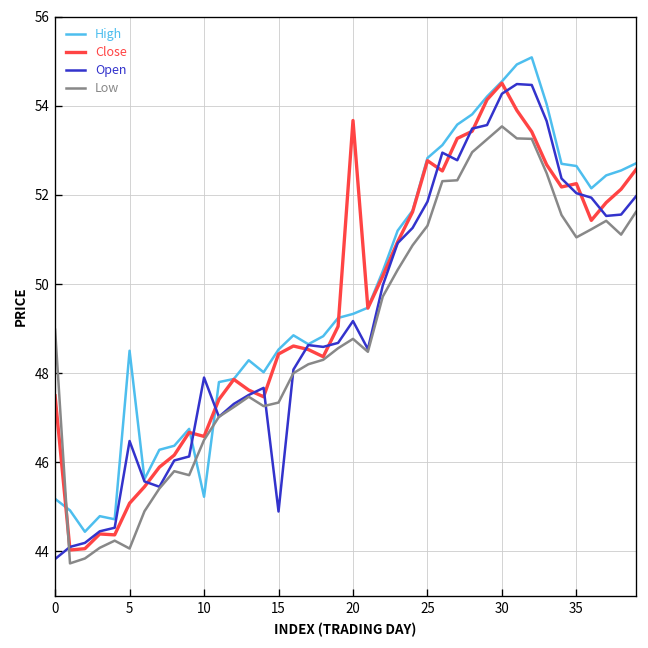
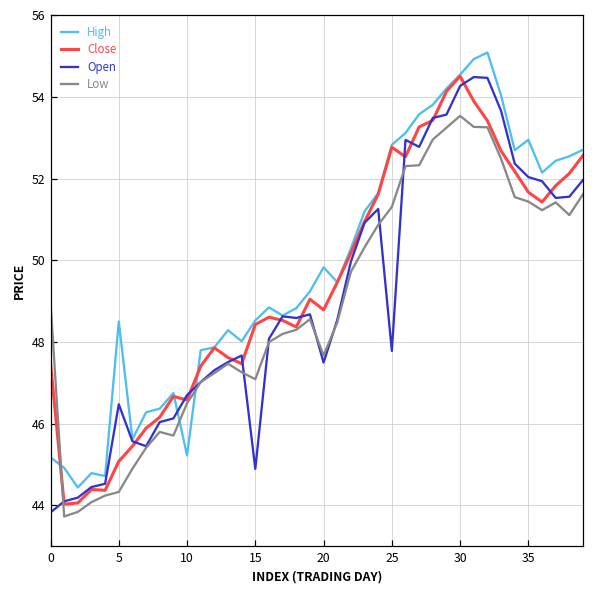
  {
    "High": {
      "0": 45.2,
      "5": 48.5,
      "10": 45.2,
      "15": 48.5,
-     "20": 49.3,
-     "35": 52.7
+     "20": 49.8,
+     "35": 53.0
    },
    "Close": {
      "0": 47.5,
      "5": 45.1,
      "10": 46.6,
      "15": 48.4,
-     "20": 53.7,
-     "35": 52.3
+     "20": 48.8,
+     "35": 51.7
    },
    "Open": {
      "0": 43.8,
      "5": 46.5,
-     "10": 47.9,
+     "10": 46.7,
      "15": 44.9,
-     "20": 49.2,
-     "25": 51.8,
+     "20": 47.5,
+     "25": 47.8,
      "30": 54.3,
      "35": 52.0
    },
    "Low": {
      "0": 49.0,
-     "5": 44.1,
+     "5": 44.3,
      "10": 46.5,
-     "15": 47.3,
-     "20": 48.8,
+     "15": 47.1,
+     "20": 47.7,
      "25": 51.3,
      "30": 53.5,
-     "35": 51.0
+     "35": 51.4
    }
  }
